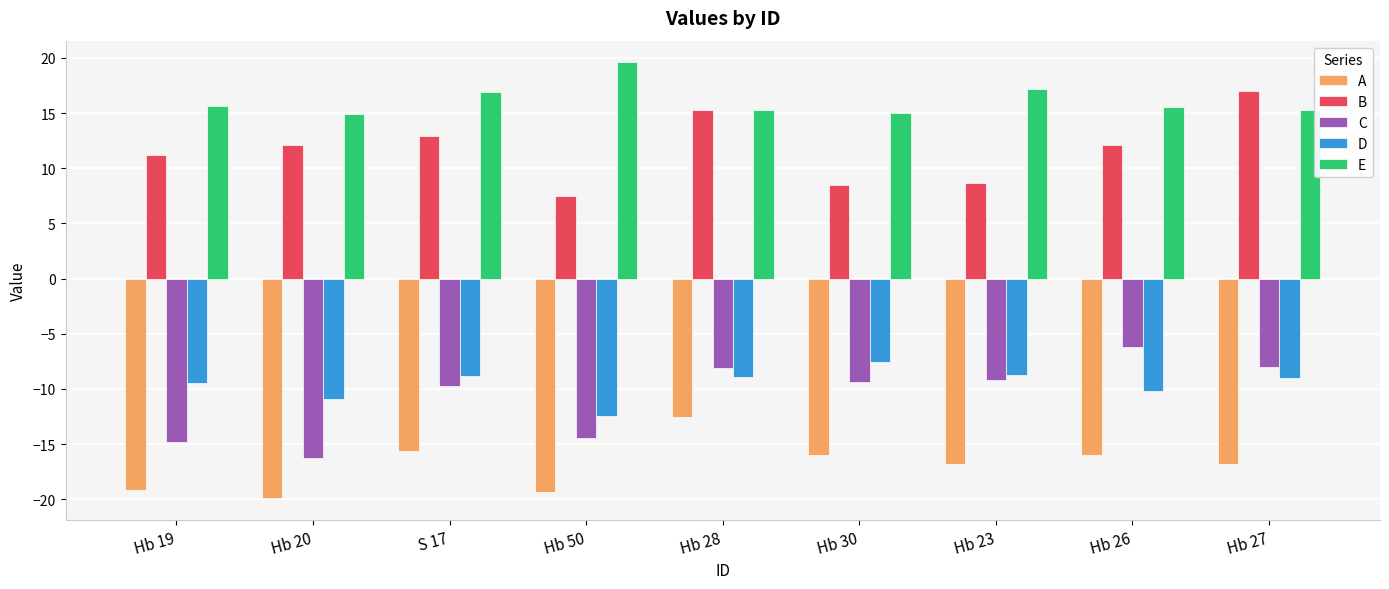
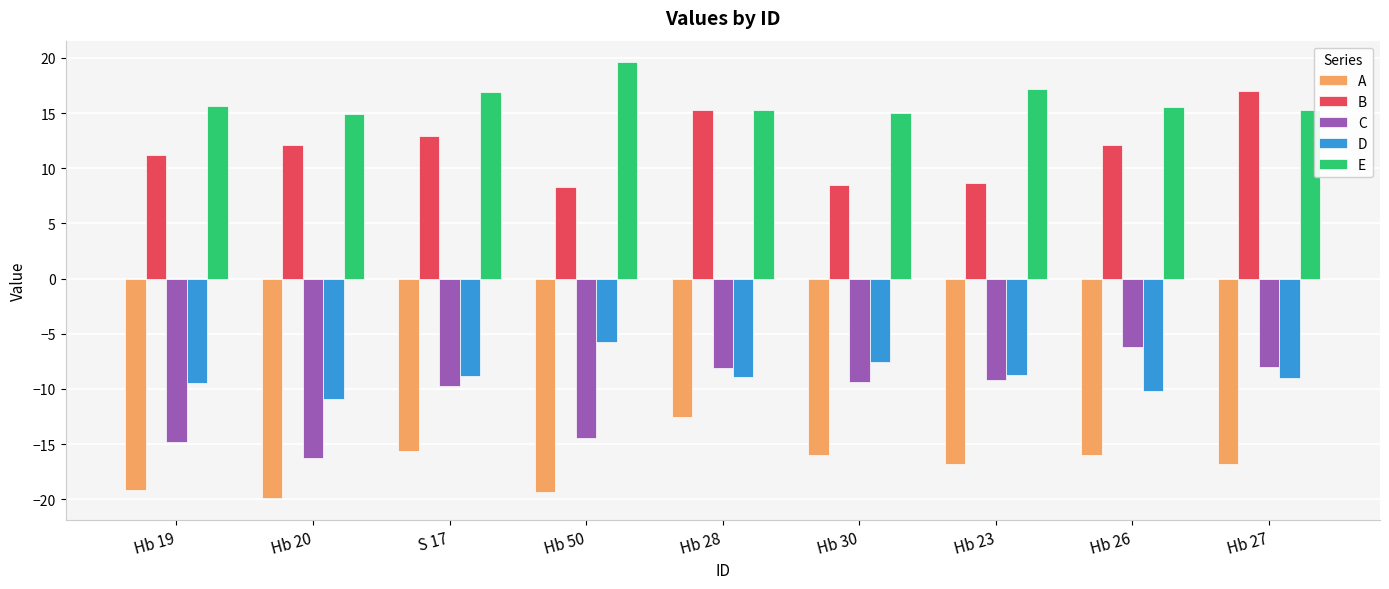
  {
    "A": {
      "Hb 19": -19.2,
      "Hb 20": -19.9,
      "S 17": -15.7,
      "Hb 50": -19.3,
      "Hb 28": -12.5,
      "Hb 30": -16.0,
      "Hb 23": -16.8,
      "Hb 26": -16.0,
      "Hb 27": -16.8
    },
    "B": {
      "Hb 19": 11.2,
      "Hb 20": 12.1,
      "S 17": 12.9,
-     "Hb 50": 7.5,
+     "Hb 50": 8.3,
      "Hb 28": 15.2,
      "Hb 30": 8.5,
      "Hb 23": 8.6,
      "Hb 26": 12.1,
      "Hb 27": 17.0
    },
    "C": {
      "Hb 19": -14.8,
      "Hb 20": -16.3,
      "S 17": -9.8,
      "Hb 50": -14.5,
      "Hb 28": -8.1,
      "Hb 30": -9.4,
      "Hb 23": -9.2,
      "Hb 26": -6.2,
      "Hb 27": -8.0
    },
    "D": {
      "Hb 19": -9.5,
      "Hb 20": -10.9,
      "S 17": -8.9,
-     "Hb 50": -12.5,
+     "Hb 50": -5.8,
      "Hb 28": -8.9,
      "Hb 30": -7.5,
      "Hb 23": -8.7,
      "Hb 26": -10.2,
      "Hb 27": -9.0
    },
    "E": {
      "Hb 19": 15.6,
      "Hb 20": 14.9,
      "S 17": 16.9,
      "Hb 50": 19.6,
      "Hb 28": 15.3,
      "Hb 30": 15.0,
      "Hb 23": 17.2,
      "Hb 26": 15.6,
      "Hb 27": 15.3
    }
  }
